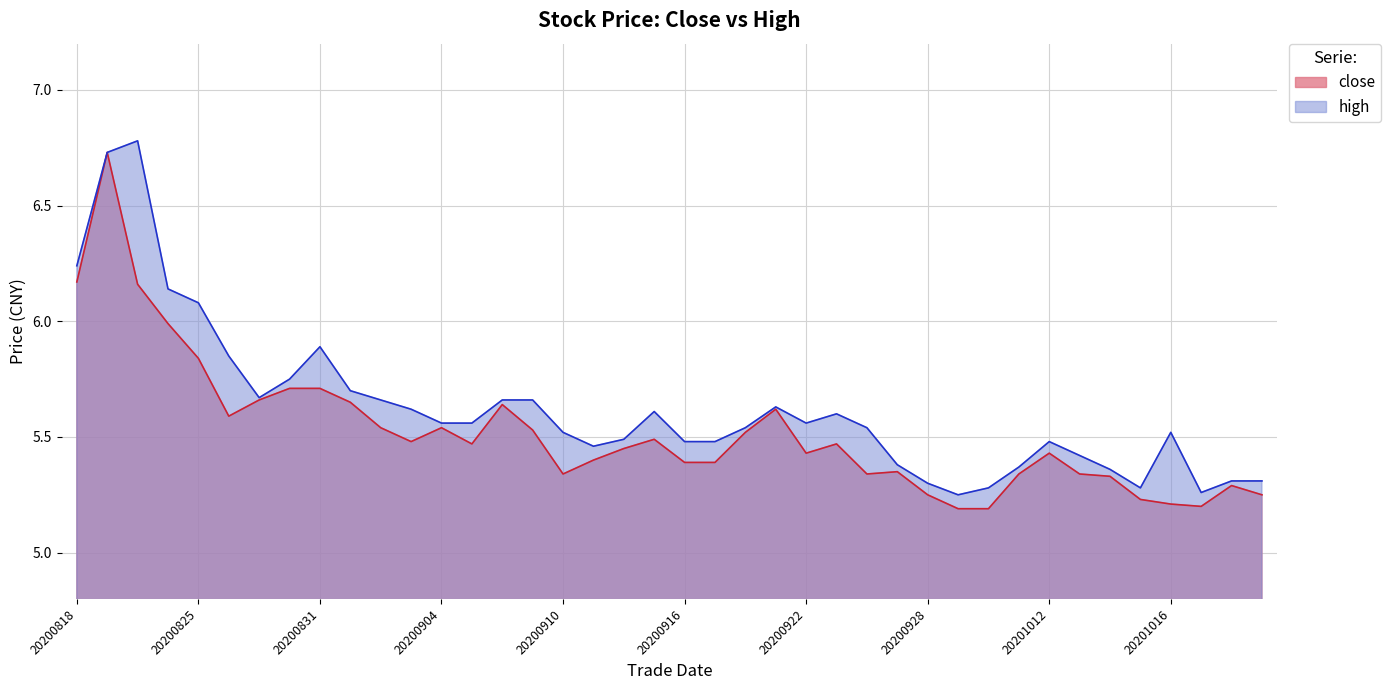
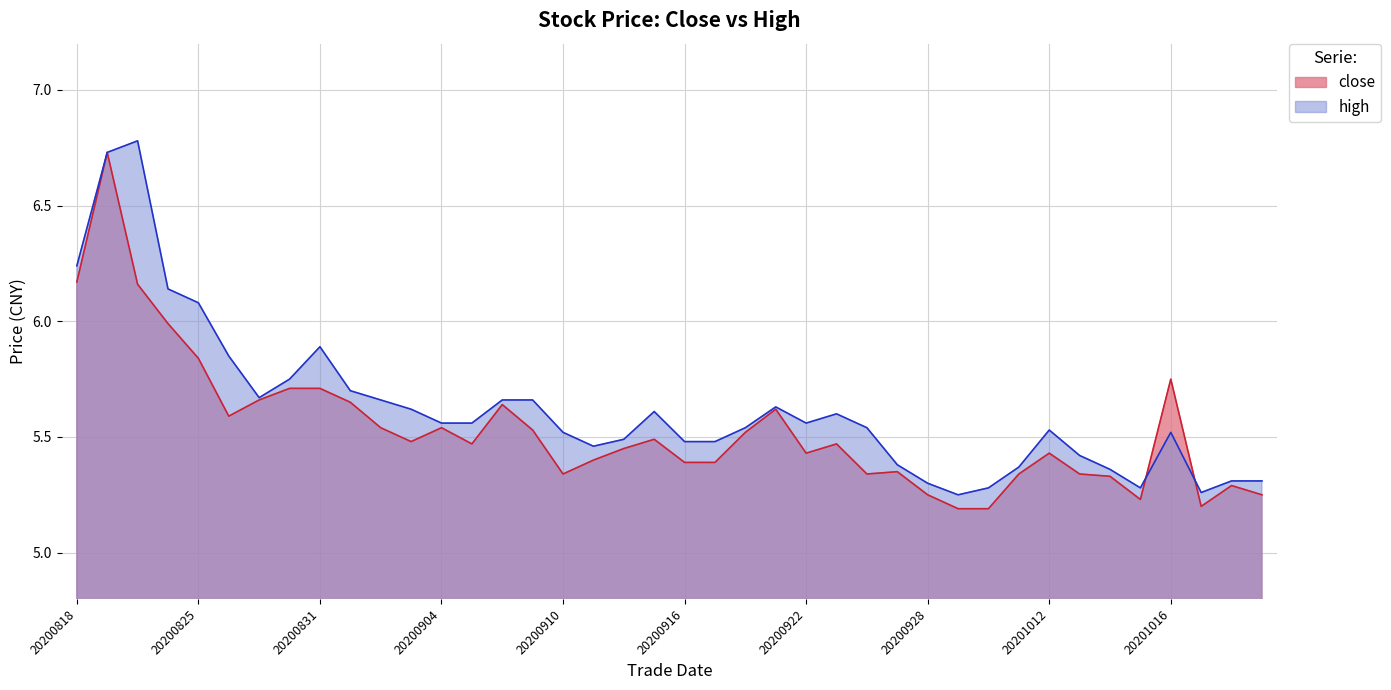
  {
    "close": {
      "20200818": 6.17,
      "20200825": 5.84,
      "20200831": 5.71,
      "20200904": 5.54,
      "20200910": 5.34,
      "20200916": 5.39,
      "20200922": 5.43,
      "20200928": 5.25,
      "20201012": 5.43,
-     "20201016": 5.21
+     "20201016": 5.75
    },
    "high": {
      "20200818": 6.24,
      "20200825": 6.08,
      "20200831": 5.89,
      "20200904": 5.56,
      "20200910": 5.52,
      "20200916": 5.48,
      "20200922": 5.56,
      "20200928": 5.30,
-     "20201012": 5.48,
+     "20201012": 5.53,
      "20201016": 5.52
    }
  }
